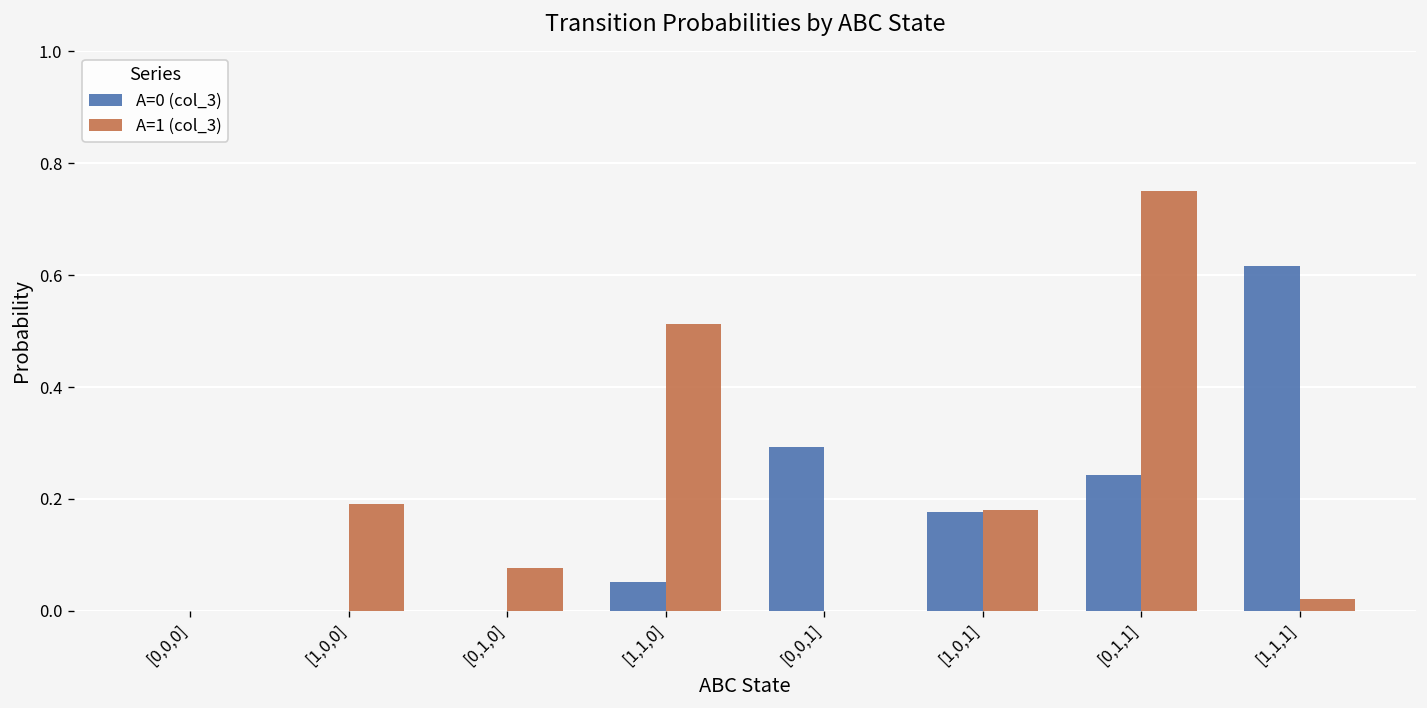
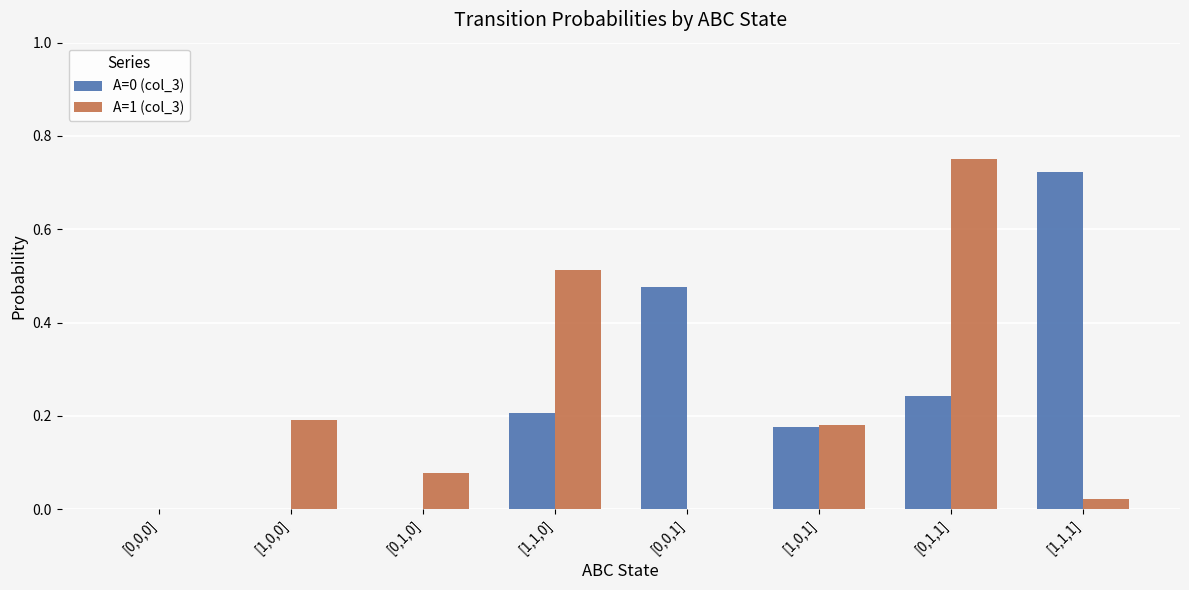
  {
    "A=0 (col_3)": {
      "[0,0,0]": 0.00,
      "[1,0,0]": 0.00,
      "[0,1,0]": 0.00,
-     "[1,1,0]": 0.05,
-     "[0,0,1]": 0.29,
+     "[1,1,0]": 0.21,
+     "[0,0,1]": 0.48,
      "[1,0,1]": 0.18,
      "[0,1,1]": 0.24,
-     "[1,1,1]": 0.62
+     "[1,1,1]": 0.72
    },
    "A=1 (col_3)": {
      "[0,0,0]": 0.00,
      "[1,0,0]": 0.19,
      "[0,1,0]": 0.08,
      "[1,1,0]": 0.51,
      "[0,0,1]": 0.00,
      "[1,0,1]": 0.18,
      "[0,1,1]": 0.75,
      "[1,1,1]": 0.02
    }
  }
